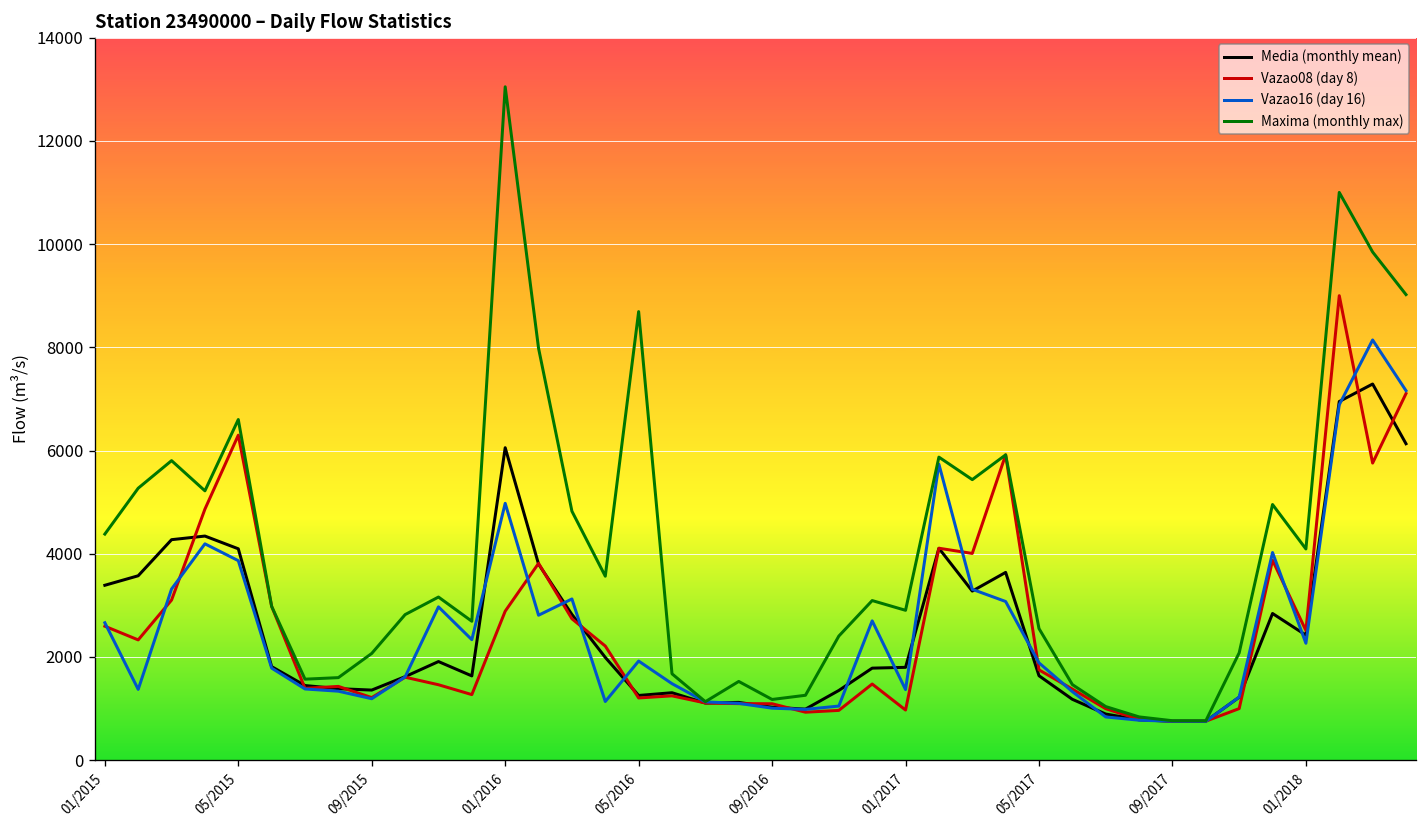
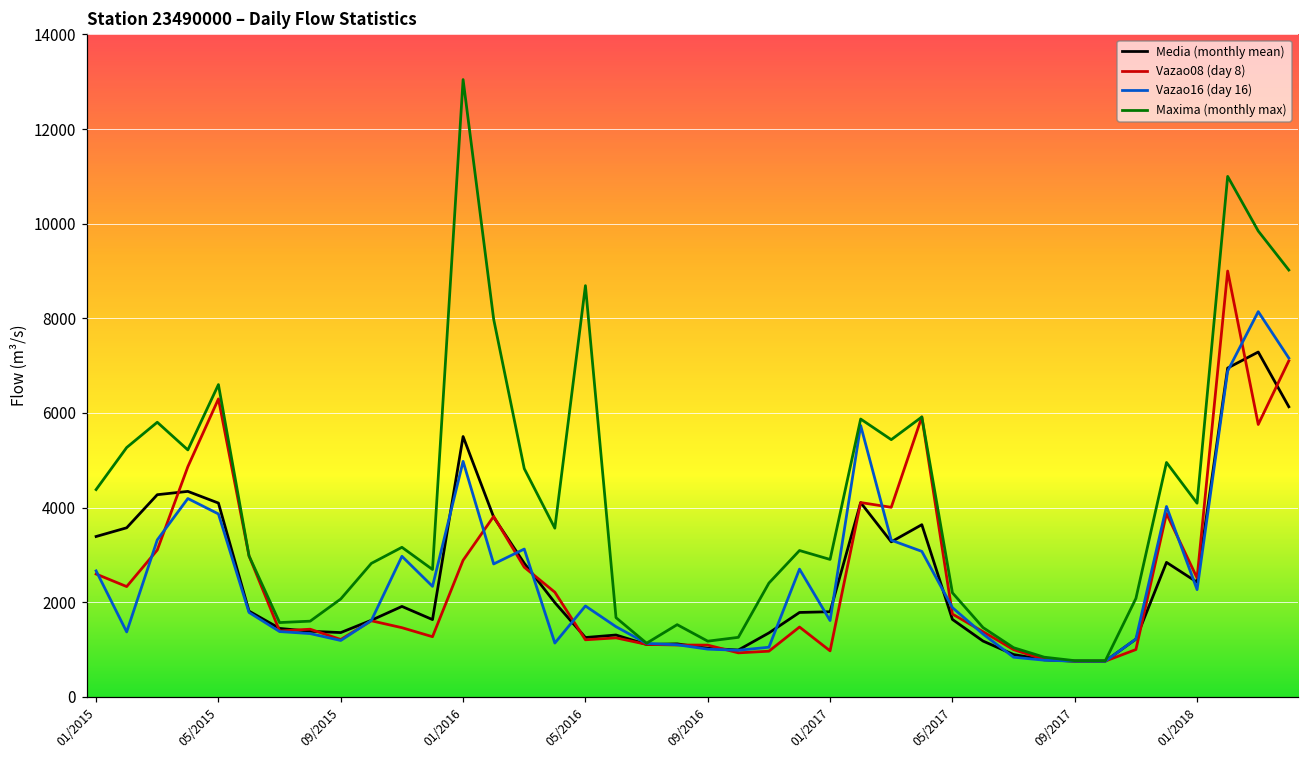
  {
    "Media (monthly mean)": {
      "01/2015": 3400,
      "05/2015": 4100,
      "09/2015": 1400,
-     "01/2016": 6100,
+     "01/2016": 5500,
      "01/2017": 1800,
      "05/2017": 1600,
      "01/2018": 2400
    },
    "Vazao08 (day 8)": {
      "01/2015": 2600,
      "05/2015": 6300,
      "01/2016": 2900,
      "09/2016": 1100,
      "01/2017": 1000,
      "05/2017": 1800,
      "01/2018": 2500
    },
    "Vazao16 (day 16)": {
      "01/2015": 2700,
      "05/2015": 3900,
      "01/2016": 5000,
      "05/2016": 1900,
-     "01/2017": 1400,
+     "01/2017": 1600,
      "05/2017": 1900,
      "01/2018": 2300
    },
    "Maxima (monthly max)": {
      "01/2015": 4400,
      "05/2015": 6600,
      "09/2015": 2100,
      "01/2016": 13000,
      "05/2016": 8700,
      "09/2016": 1200,
      "01/2017": 2900,
-     "05/2017": 2600,
+     "05/2017": 2200,
      "01/2018": 4100
    }
  }
